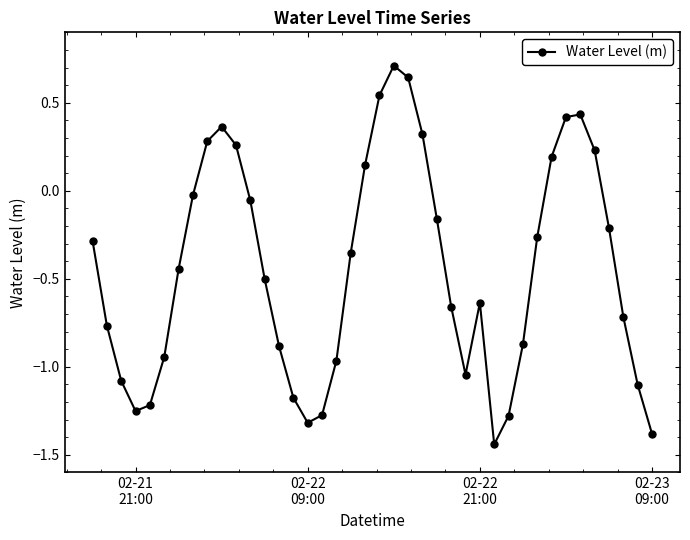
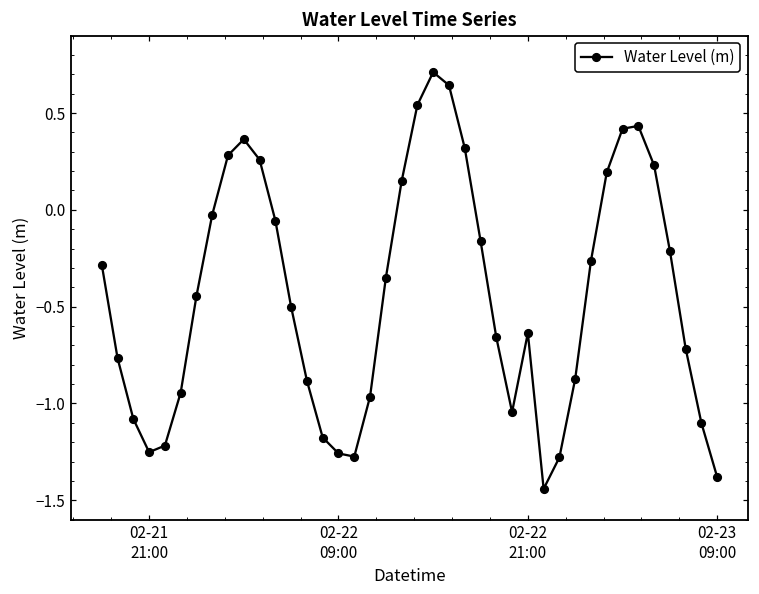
  {
    "02-21 21:00": -1.25,
-   "02-22 09:00": -1.32,
+   "02-22 09:00": -1.26,
    "02-22 21:00": -0.64,
    "02-23 09:00": -1.38
  }
